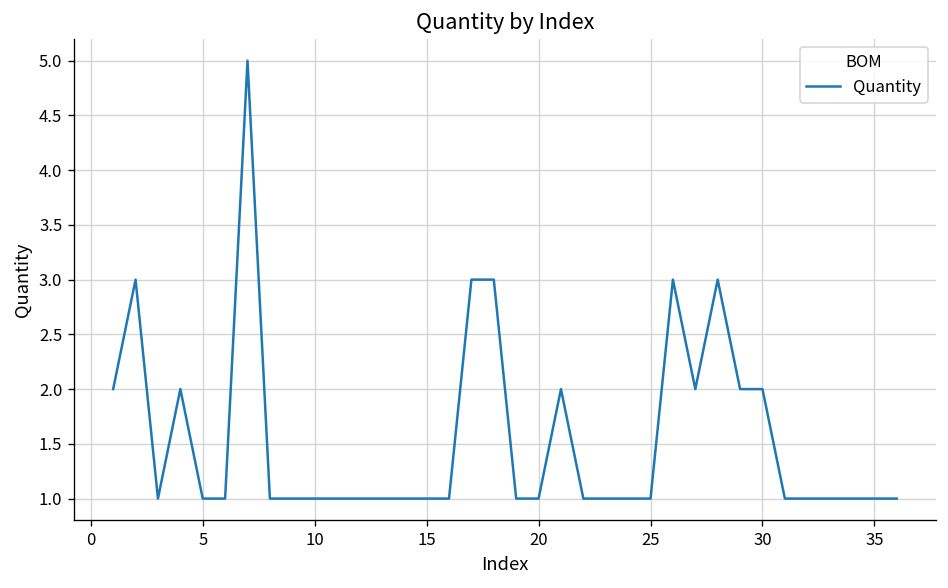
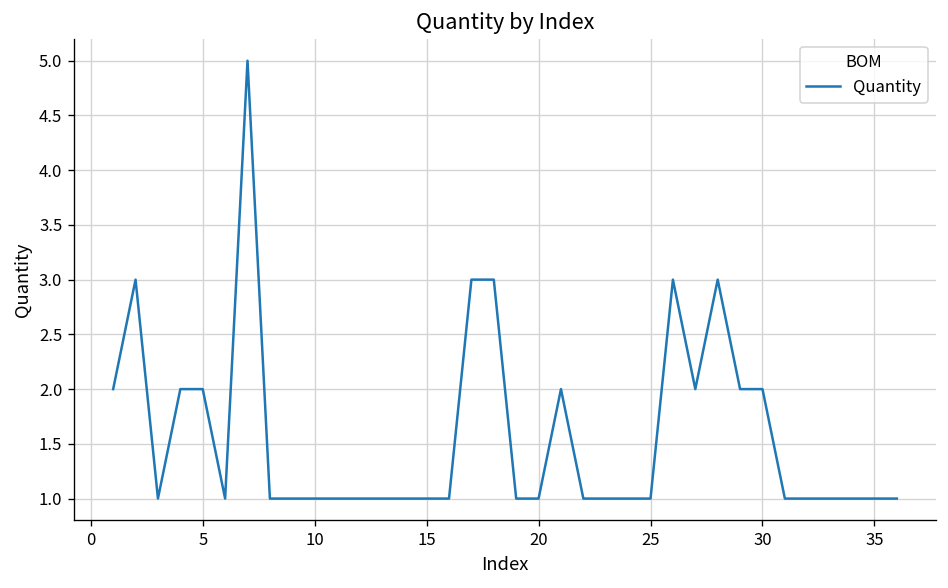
  {
-   "5": 1,
+   "5": 2,
    "10": 1,
    "15": 1,
    "20": 1,
    "25": 1,
    "30": 2,
    "35": 1
  }
